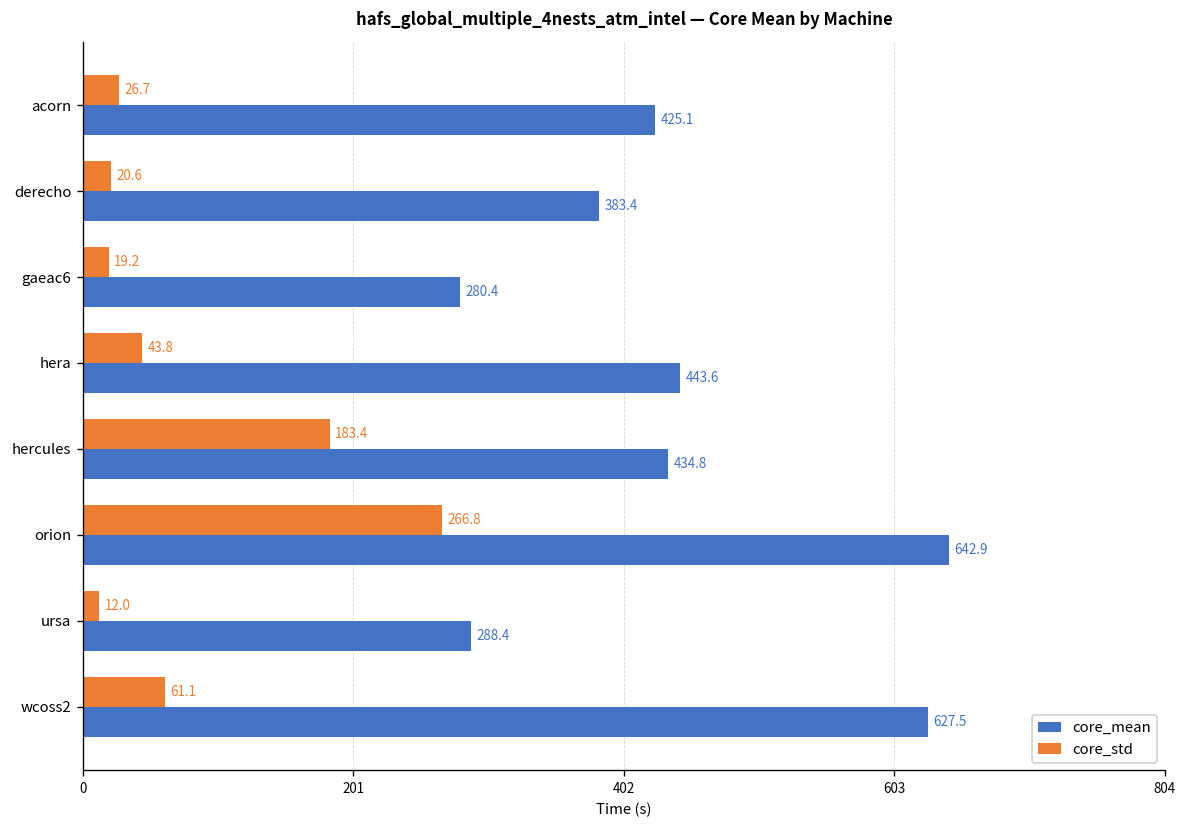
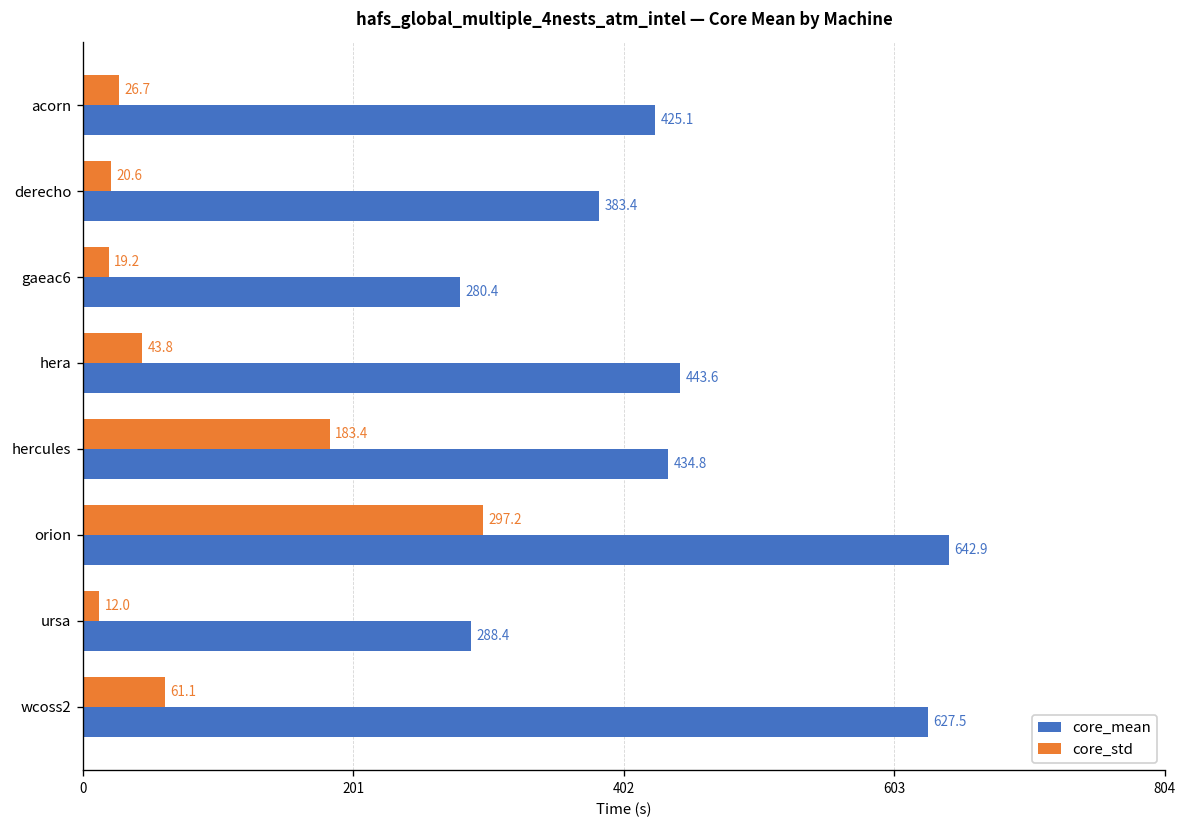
  {
    "core_mean": {
      "acorn": 425.1,
      "derecho": 383.4,
      "gaeac6": 280.4,
      "hera": 443.6,
      "hercules": 434.8,
      "orion": 642.9,
      "ursa": 288.4,
      "wcoss2": 627.5
    },
    "core_std": {
      "acorn": 26.7,
      "derecho": 20.6,
      "gaeac6": 19.2,
      "hera": 43.8,
      "hercules": 183.4,
-     "orion": 266.8,
+     "orion": 297.2,
      "ursa": 12.0,
      "wcoss2": 61.1
    }
  }
